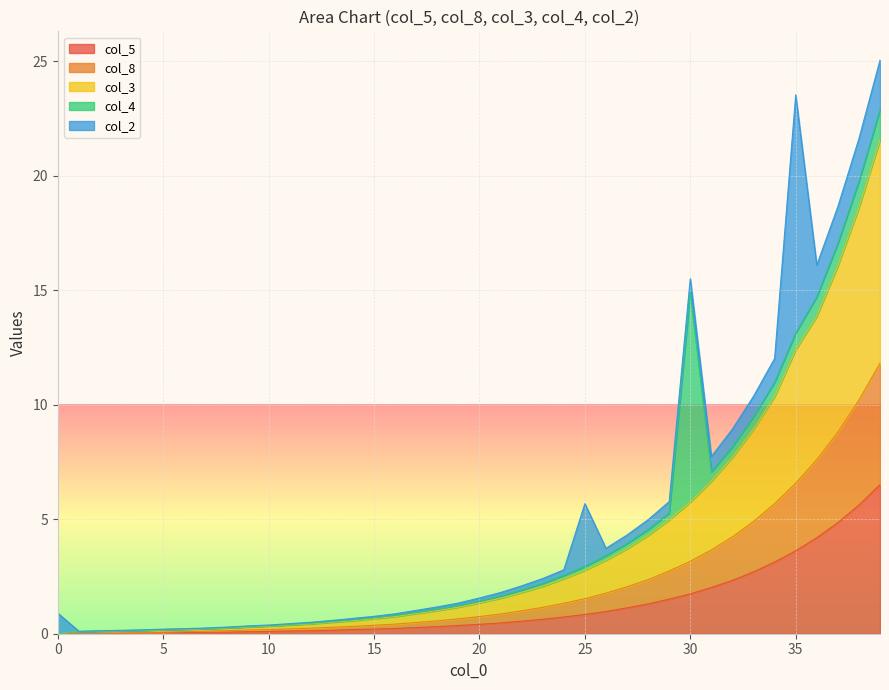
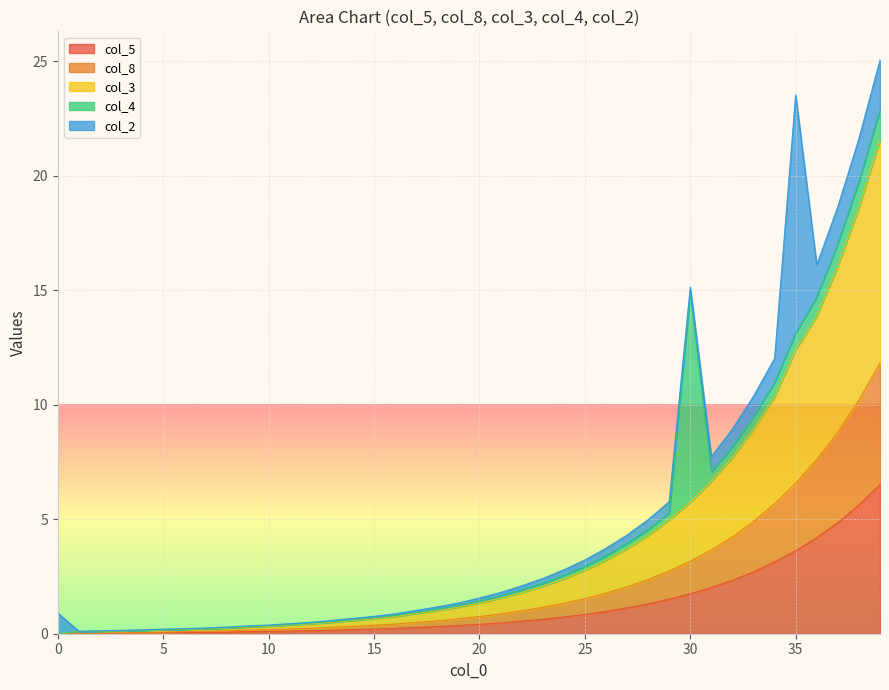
  {
    "col_3": {
      "25": 1.2,
      "30": 2.6,
      "35": 5.8
    },
    "col_4": {
      "25": 0.2,
      "30": 9.2,
      "35": 0.7
    },
    "col_2": {
      "0": 0.9,
      "20": 0.1,
-     "25": 2.7,
-     "30": 0.6,
+     "25": 0.3,
+     "30": 0.2,
      "35": 10.4
    }
  }
